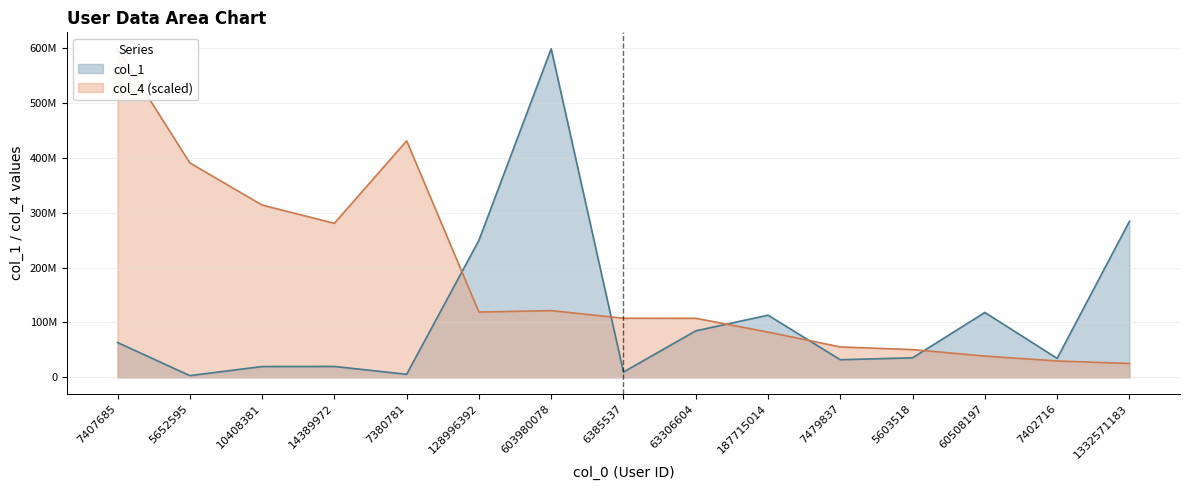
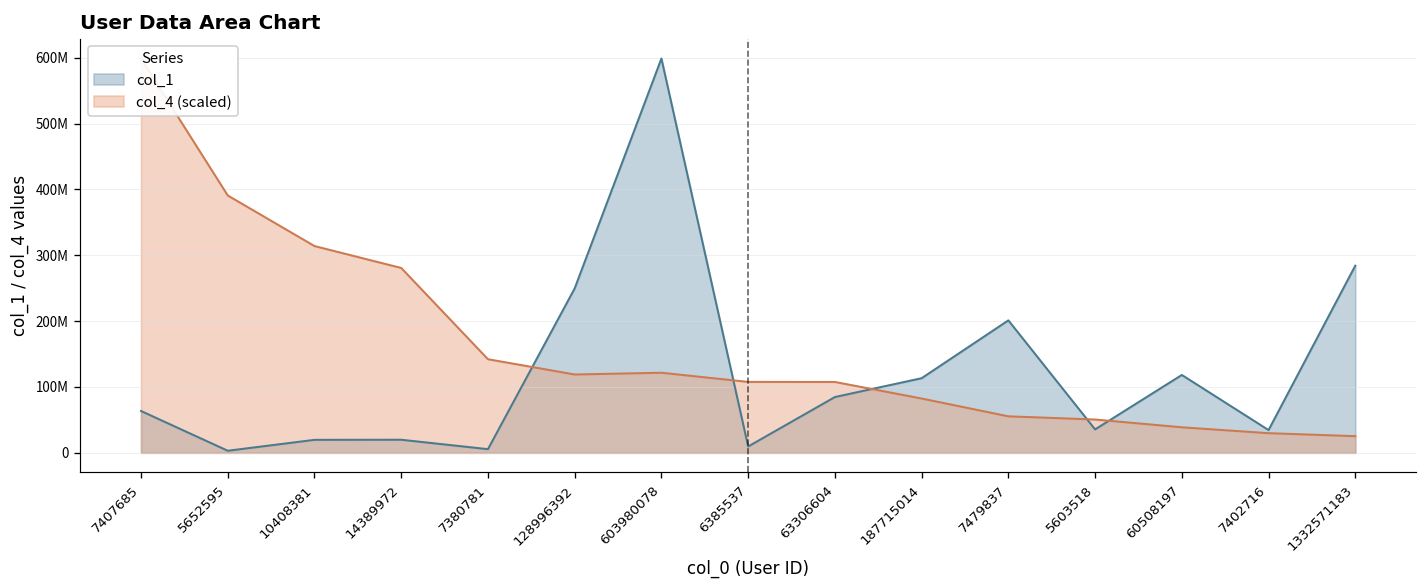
  {
    "col_1": {
      "7407685": 60000000,
      "5652595": 0,
      "10408381": 20000000,
      "14389972": 20000000,
      "7380781": 10000000,
      "128996392": 250000000,
      "603980078": 600000000,
      "6385537": 10000000,
      "63306604": 80000000,
      "187715014": 110000000,
-     "7479837": 30000000,
+     "7479837": 200000000,
      "5603518": 40000000,
      "60508197": 120000000,
      "7402716": 30000000,
      "1332571183": 280000000
    },
    "col_4 (scaled)": {
      "5652595": 390000000,
      "10408381": 310000000,
      "14389972": 280000000,
-     "7380781": 430000000,
+     "7380781": 140000000,
      "128996392": 120000000,
      "603980078": 120000000,
      "6385537": 110000000,
      "63306604": 110000000,
      "187715014": 80000000,
      "7479837": 60000000,
      "5603518": 50000000,
      "60508197": 40000000,
      "7402716": 30000000,
      "1332571183": 30000000
    }
  }
